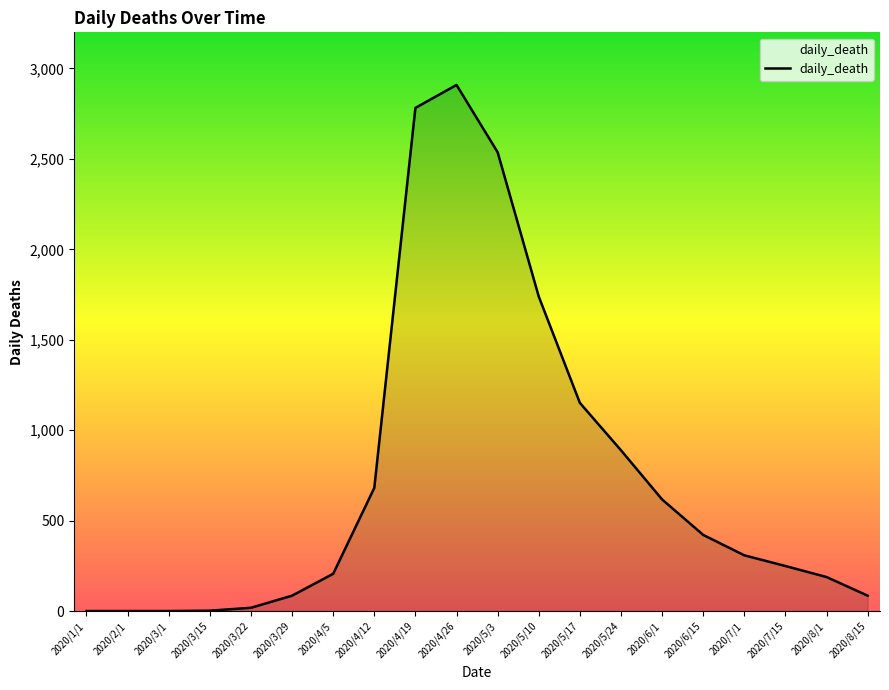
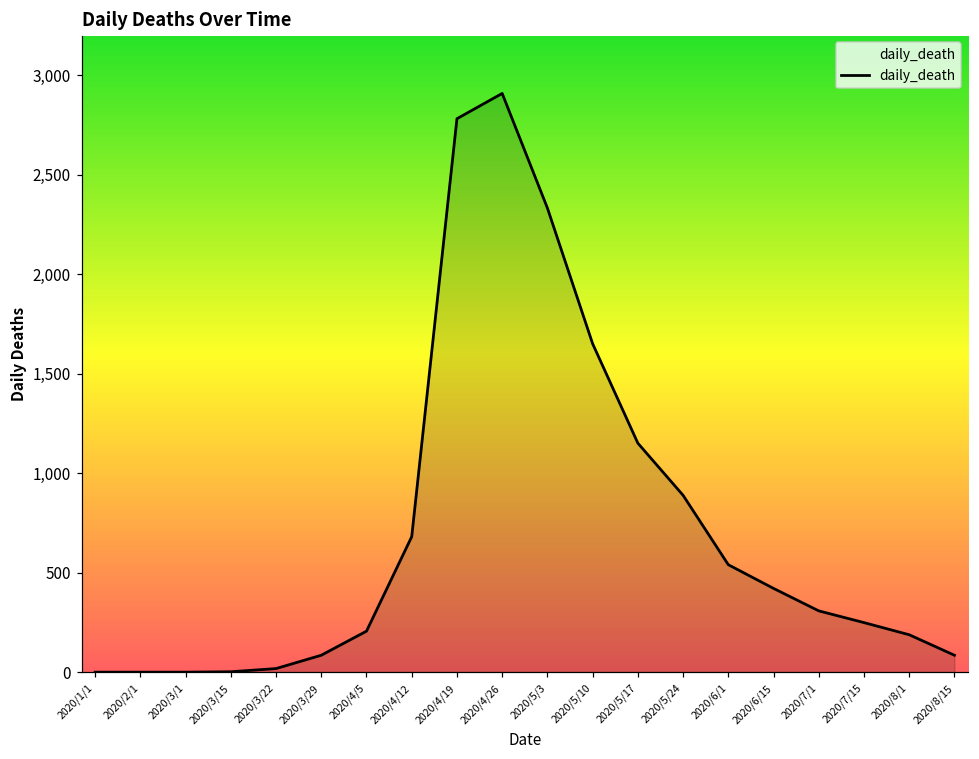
  {
    "2020/1/1": "0",
    "2020/2/1": "0",
    "2020/3/1": "0",
    "2020/3/15": "0",
    "2020/3/22": "20",
    "2020/3/29": "90",
    "2020/4/5": "210",
    "2020/4/12": "680",
    "2020/4/19": "2,780",
    "2020/4/26": "2,910",
-   "2020/5/3": "2,540",
-   "2020/5/10": "1,740",
+   "2020/5/3": "2,330",
+   "2020/5/10": "1,650",
    "2020/5/17": "1,150",
    "2020/5/24": "890",
-   "2020/6/1": "620",
+   "2020/6/1": "540",
    "2020/6/15": "420",
    "2020/7/1": "310",
    "2020/7/15": "250",
    "2020/8/1": "190",
    "2020/8/15": "90"
  }
